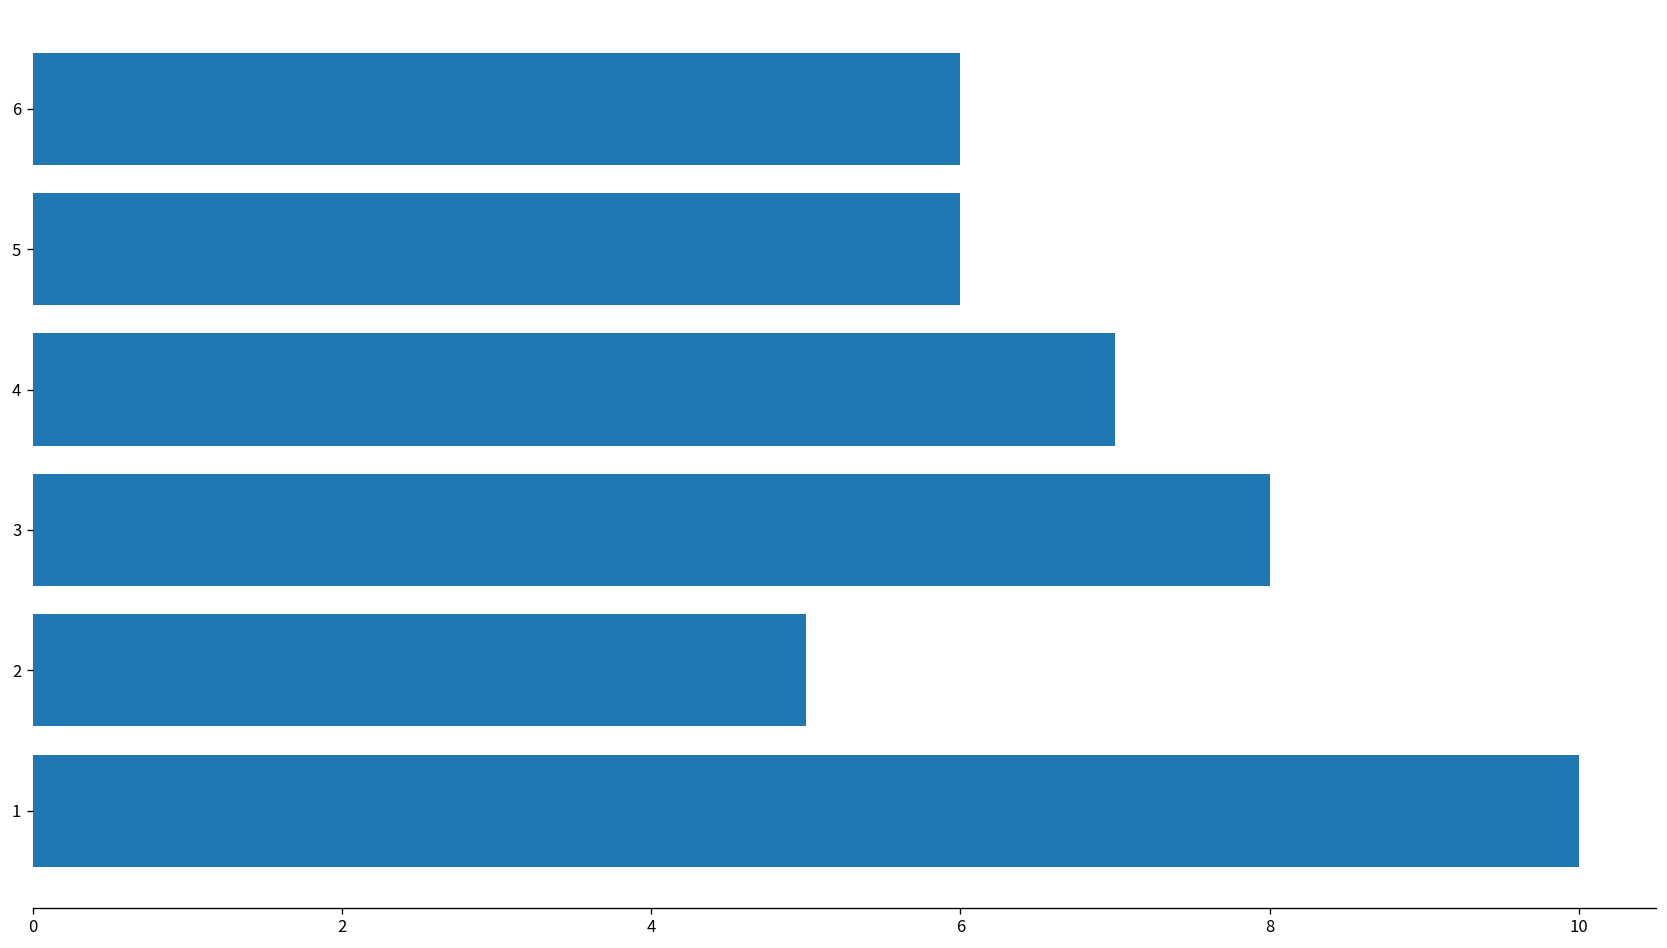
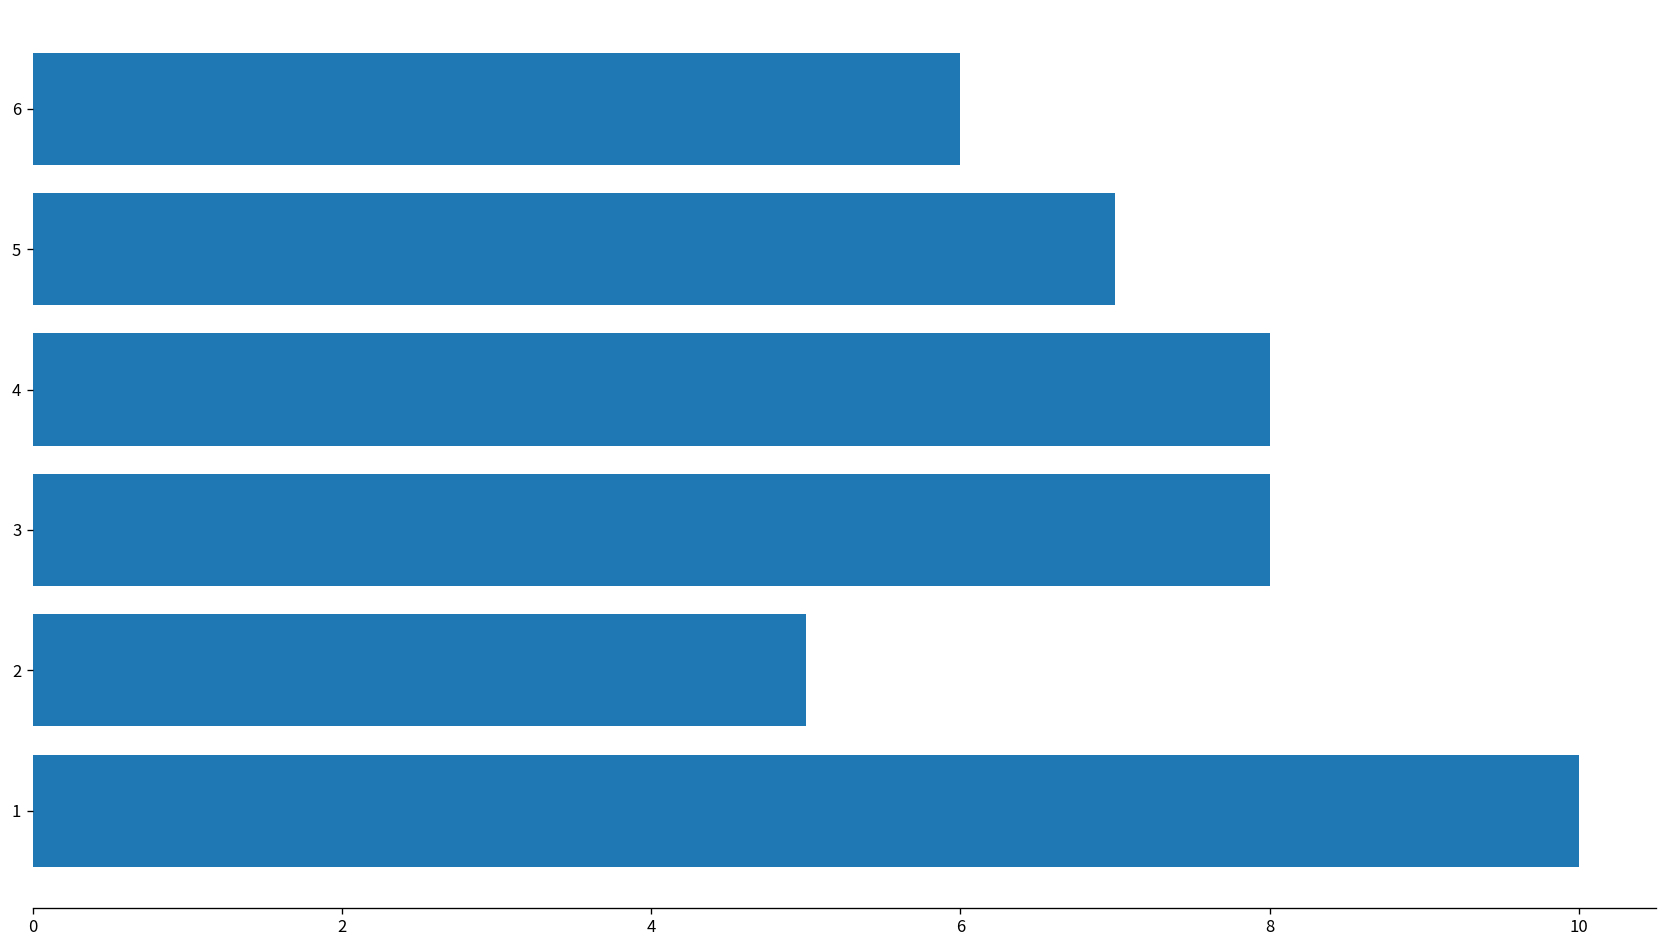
  {
    "6": 6,
-   "5": 6,
-   "4": 7,
+   "5": 7,
+   "4": 8,
    "3": 8,
    "2": 5,
    "1": 10
  }
